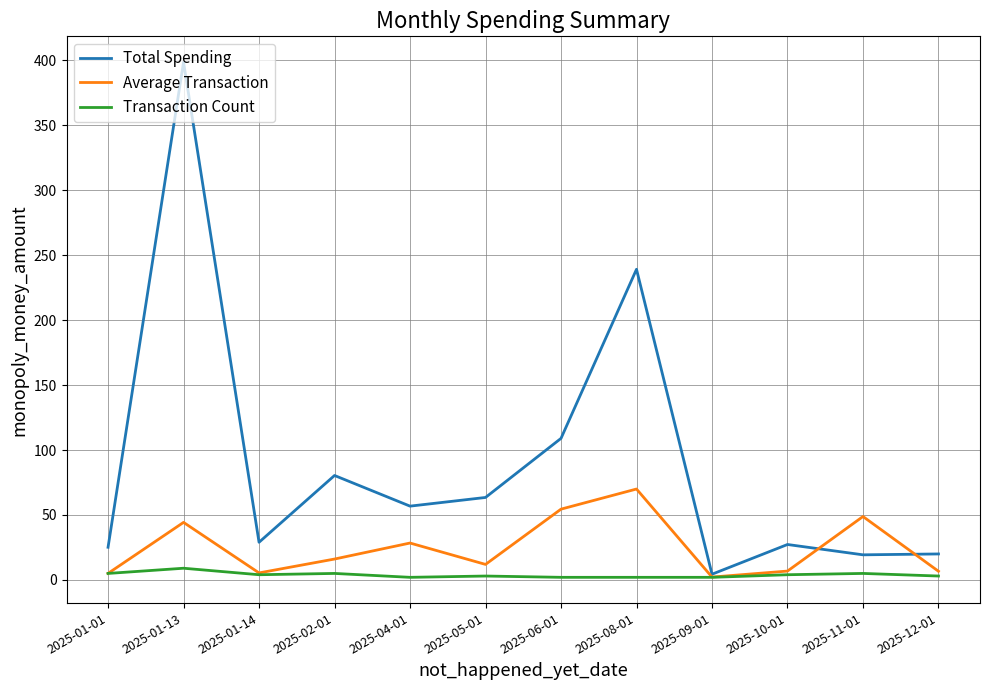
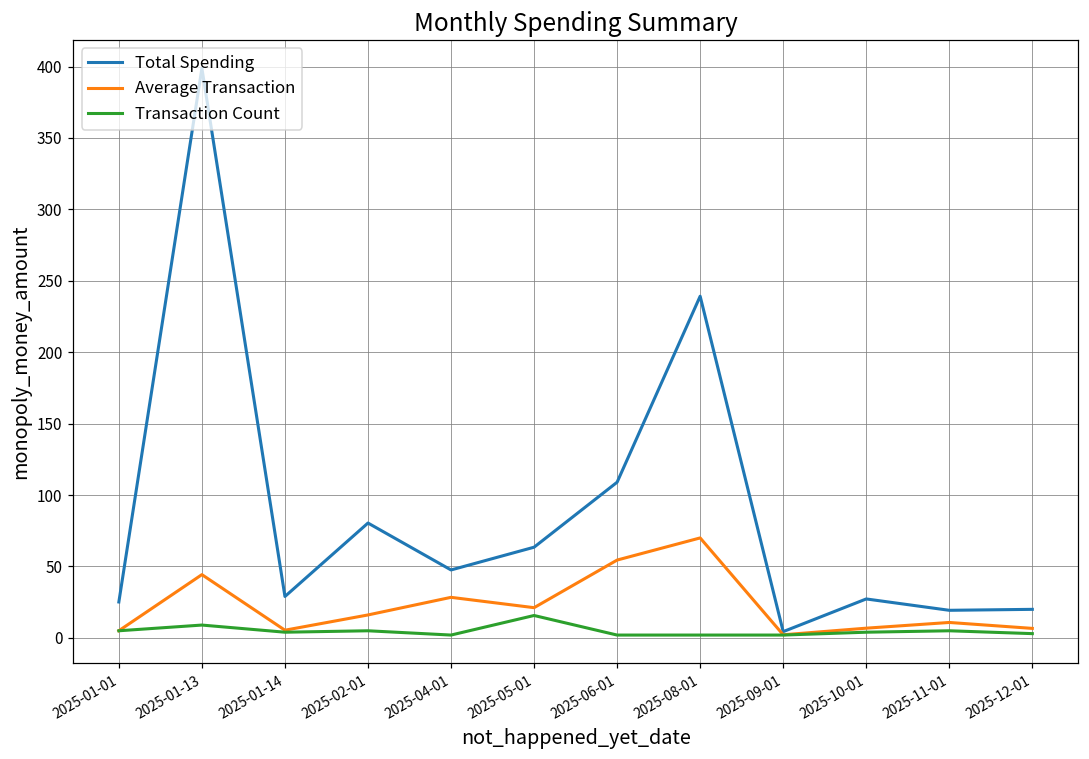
  {
    "Total Spending": {
      "2025-01-01": 25,
      "2025-01-14": 29,
      "2025-02-01": 80,
-     "2025-04-01": 57,
+     "2025-04-01": 48,
      "2025-05-01": 64,
      "2025-06-01": 109,
      "2025-08-01": 239,
      "2025-09-01": 4,
      "2025-10-01": 27,
      "2025-11-01": 19,
      "2025-12-01": 20
    },
    "Average Transaction": {
      "2025-01-13": 44,
      "2025-02-01": 16,
      "2025-04-01": 28,
-     "2025-05-01": 12,
+     "2025-05-01": 21,
      "2025-06-01": 55,
      "2025-08-01": 70,
      "2025-10-01": 7,
-     "2025-11-01": 49,
+     "2025-11-01": 11,
      "2025-12-01": 7
    },
    "Transaction Count": {
      "2025-01-13": 9,
      "2025-02-01": 5,
      "2025-04-01": 2,
-     "2025-05-01": 3,
+     "2025-05-01": 16,
      "2025-06-01": 2,
      "2025-08-01": 2,
      "2025-10-01": 4,
      "2025-11-01": 5,
      "2025-12-01": 3
    }
  }
